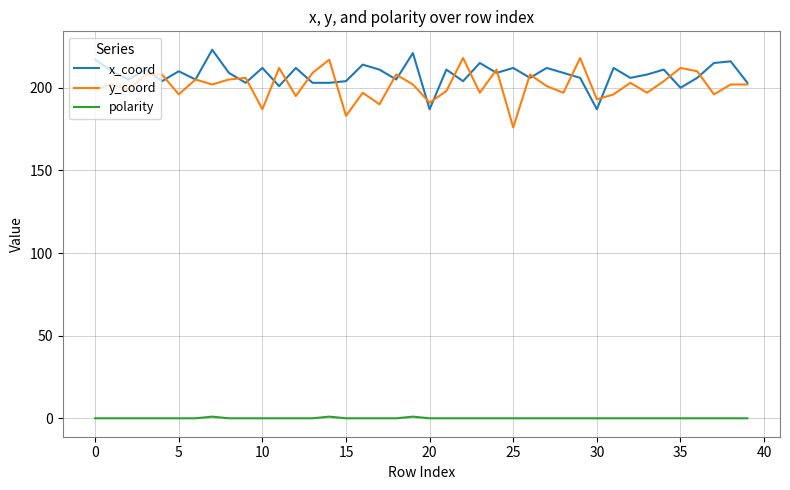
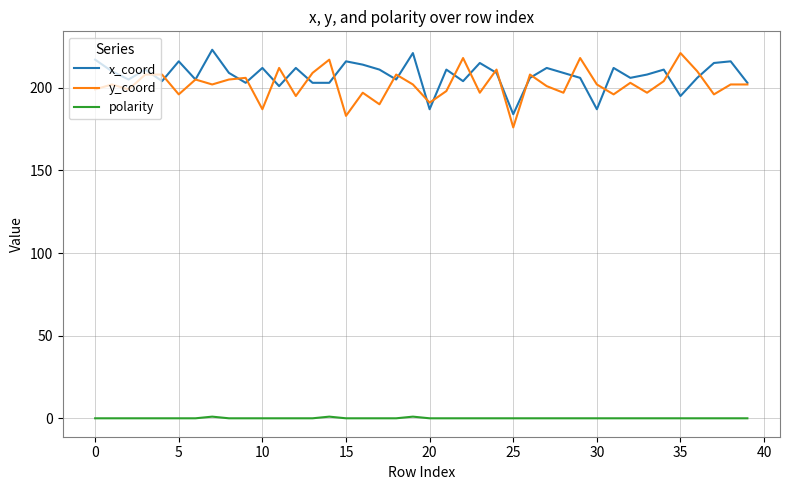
  {
    "x_coord": {
-     "5": 210,
+     "5": 216,
      "10": 212,
-     "15": 204,
+     "15": 216,
      "20": 187,
-     "25": 212,
+     "25": 184,
      "30": 187,
-     "35": 200
+     "35": 195
    },
    "y_coord": {
      "5": 196,
      "10": 187,
      "15": 183,
      "20": 191,
      "25": 176,
-     "30": 193,
-     "35": 212
+     "30": 202,
+     "35": 221
    },
    "polarity": {
      "0": 0,
      "5": 0,
      "10": 0,
      "15": 0,
      "20": 0,
      "25": 0,
      "30": 0,
      "35": 0
    }
  }
